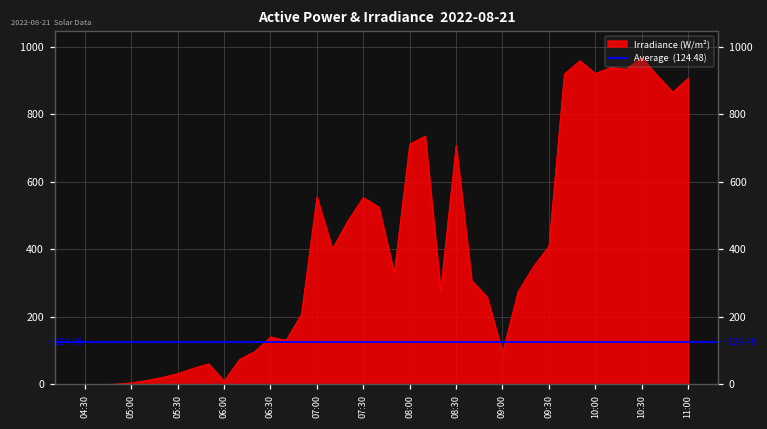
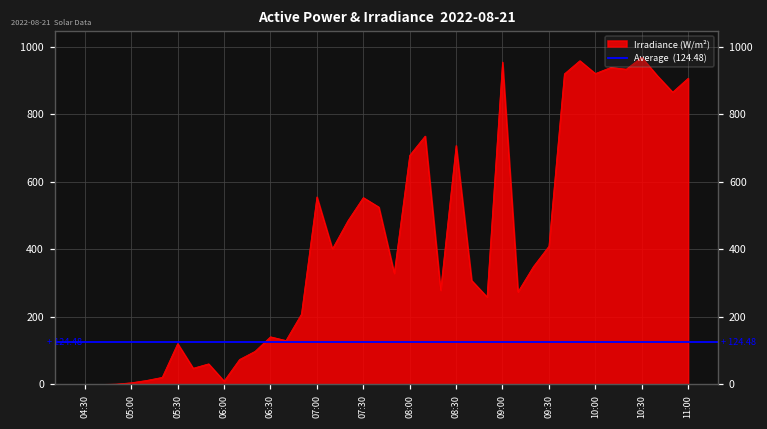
  {
    "04:30": 0,
    "05:00": 10,
-   "05:30": 30,
+   "05:30": 120,
    "06:00": 10,
    "06:30": 140,
    "07:00": 560,
    "07:30": 550,
-   "08:00": 710,
+   "08:00": 680,
    "08:30": 710,
-   "09:00": 90,
+   "09:00": 950,
    "09:30": 410,
    "10:00": 920,
    "11:00": 910
  }
